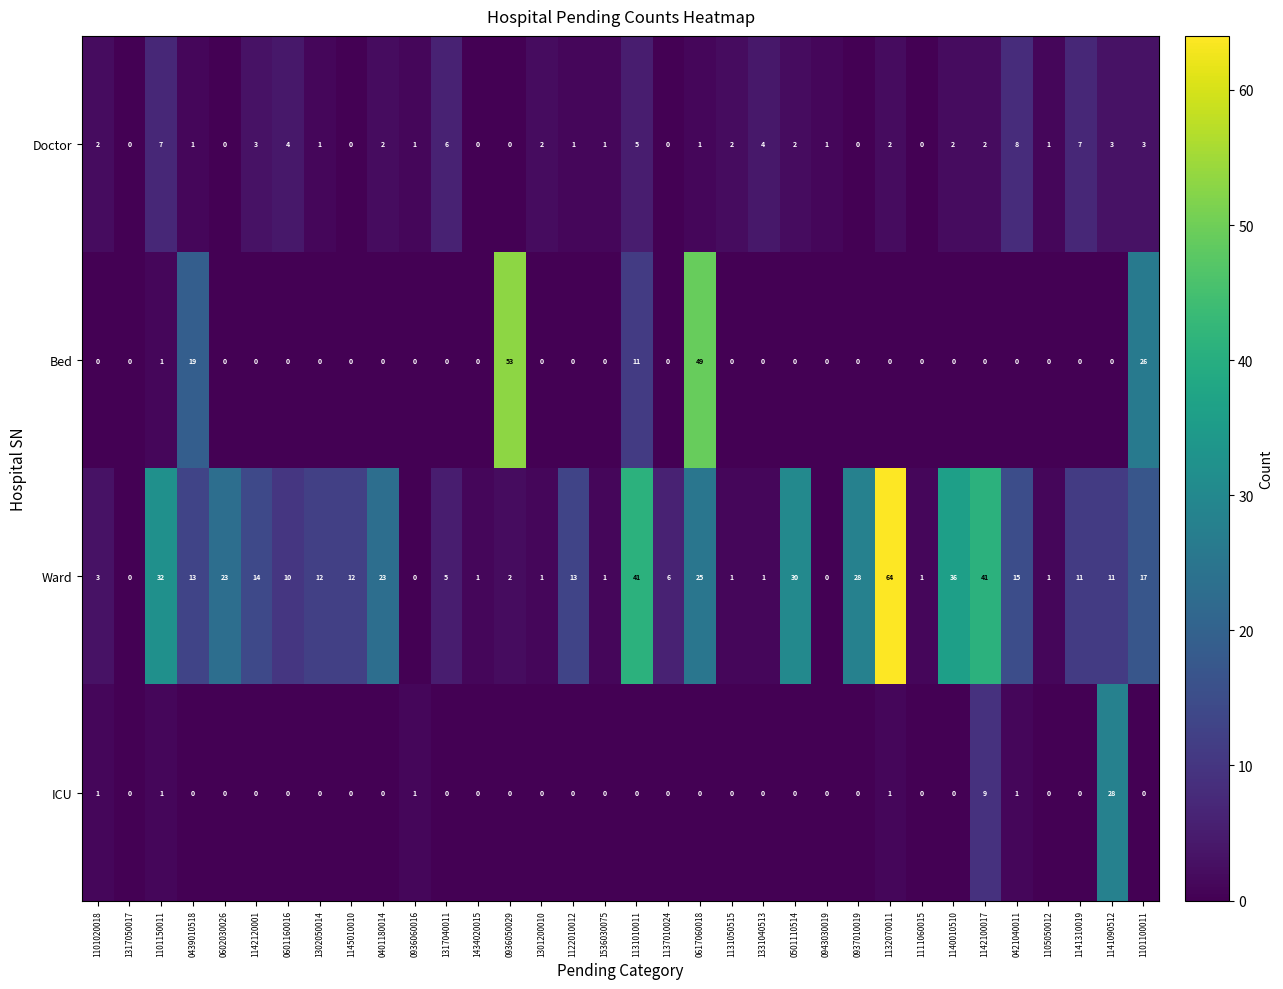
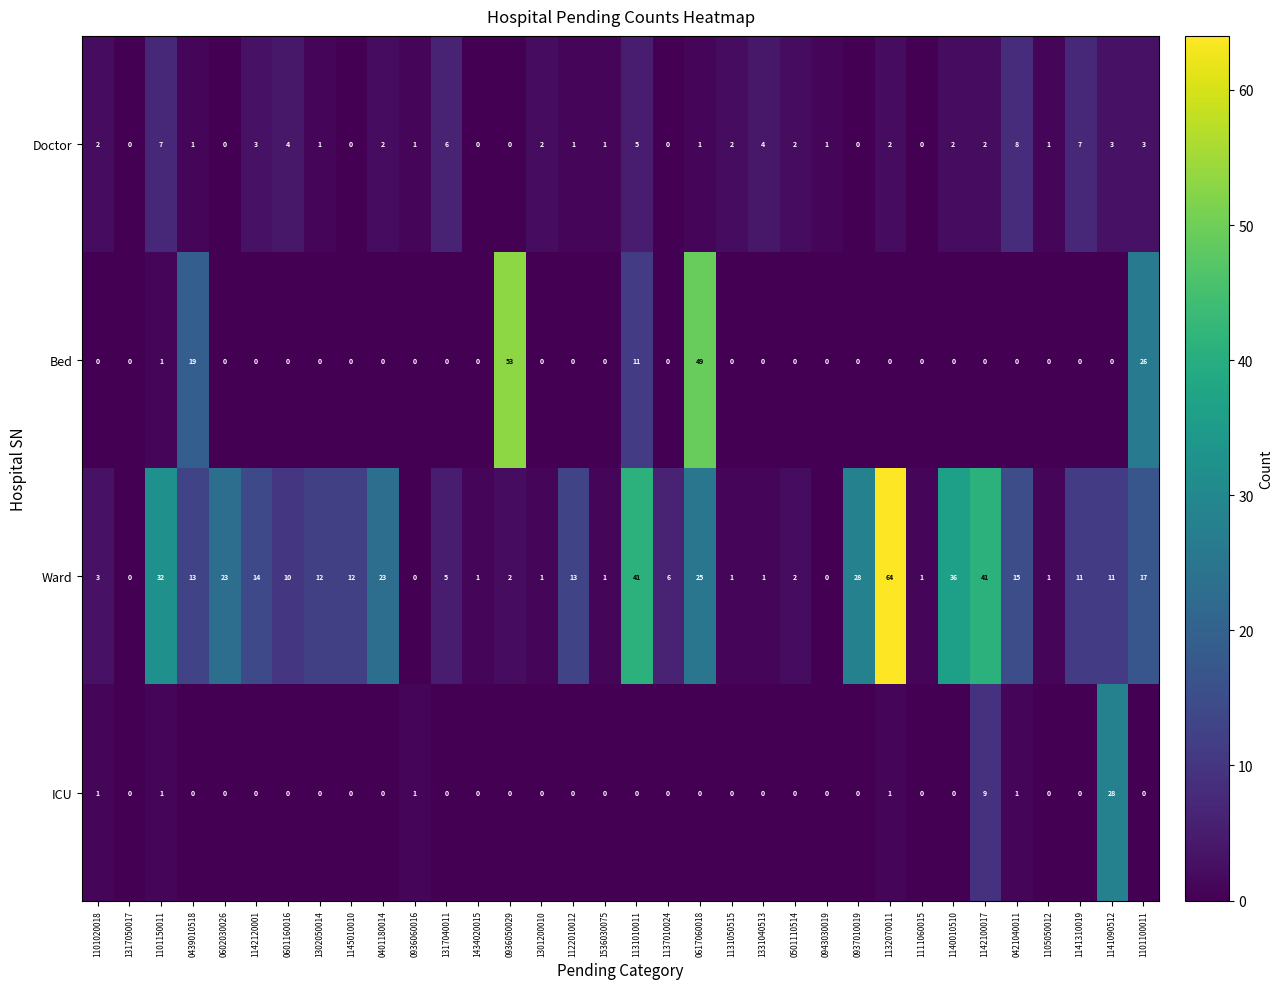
  {
    "Doctor": {
      "1101020018": 2,
      "1317050017": 0,
      "1101150011": 7,
      "0439010518": 1,
      "0602030026": 0,
      "1142120001": 3,
      "0601160016": 4,
      "1302050014": 1,
      "1145010010": 0,
      "0401180014": 2,
      "0936060016": 1,
      "1317040011": 6,
      "1434020015": 0,
      "0936050029": 0,
      "1301200010": 2,
      "1122010012": 1,
      "1536030075": 1,
      "1131010011": 5,
      "1137010024": 0,
      "0617060018": 1,
      "1131050515": 2,
      "1331040513": 4,
      "0501110514": 2,
      "0943030019": 1,
      "0937010019": 0,
      "1132070011": 2,
      "1111060015": 0,
      "1140010510": 2,
      "1142100017": 2,
      "0421040011": 8,
      "1105050012": 1,
      "1141310019": 7,
      "1141090512": 3,
      "1101100011": 3
    },
    "Bed": {
      "1101020018": 0,
      "1317050017": 0,
      "1101150011": 1,
      "0439010518": 19,
      "0602030026": 0,
      "1142120001": 0,
      "0601160016": 0,
      "1302050014": 0,
      "1145010010": 0,
      "0401180014": 0,
      "0936060016": 0,
      "1317040011": 0,
      "1434020015": 0,
      "0936050029": 53,
      "1301200010": 0,
      "1122010012": 0,
      "1536030075": 0,
      "1131010011": 11,
      "1137010024": 0,
      "0617060018": 49,
      "1131050515": 0,
      "1331040513": 0,
      "0501110514": 0,
      "0943030019": 0,
      "0937010019": 0,
      "1132070011": 0,
      "1111060015": 0,
      "1140010510": 0,
      "1142100017": 0,
      "0421040011": 0,
      "1105050012": 0,
      "1141310019": 0,
      "1141090512": 0,
      "1101100011": 26
    },
    "Ward": {
      "1101020018": 3,
      "1317050017": 0,
      "1101150011": 32,
      "0439010518": 13,
      "0602030026": 23,
      "1142120001": 14,
      "0601160016": 10,
      "1302050014": 12,
      "1145010010": 12,
      "0401180014": 23,
      "0936060016": 0,
      "1317040011": 5,
      "1434020015": 1,
      "0936050029": 2,
      "1301200010": 1,
      "1122010012": 13,
      "1536030075": 1,
      "1131010011": 41,
      "1137010024": 6,
      "0617060018": 25,
      "1131050515": 1,
      "1331040513": 1,
-     "0501110514": 30,
+     "0501110514": 2,
      "0943030019": 0,
      "0937010019": 28,
      "1132070011": 64,
      "1111060015": 1,
      "1140010510": 36,
      "1142100017": 41,
      "0421040011": 15,
      "1105050012": 1,
      "1141310019": 11,
      "1141090512": 11,
      "1101100011": 17
    },
    "ICU": {
      "1101020018": 1,
      "1317050017": 0,
      "1101150011": 1,
      "0439010518": 0,
      "0602030026": 0,
      "1142120001": 0,
      "0601160016": 0,
      "1302050014": 0,
      "1145010010": 0,
      "0401180014": 0,
      "0936060016": 1,
      "1317040011": 0,
      "1434020015": 0,
      "0936050029": 0,
      "1301200010": 0,
      "1122010012": 0,
      "1536030075": 0,
      "1131010011": 0,
      "1137010024": 0,
      "0617060018": 0,
      "1131050515": 0,
      "1331040513": 0,
      "0501110514": 0,
      "0943030019": 0,
      "0937010019": 0,
      "1132070011": 1,
      "1111060015": 0,
      "1140010510": 0,
      "1142100017": 9,
      "0421040011": 1,
      "1105050012": 0,
      "1141310019": 0,
      "1141090512": 28,
      "1101100011": 0
    }
  }
